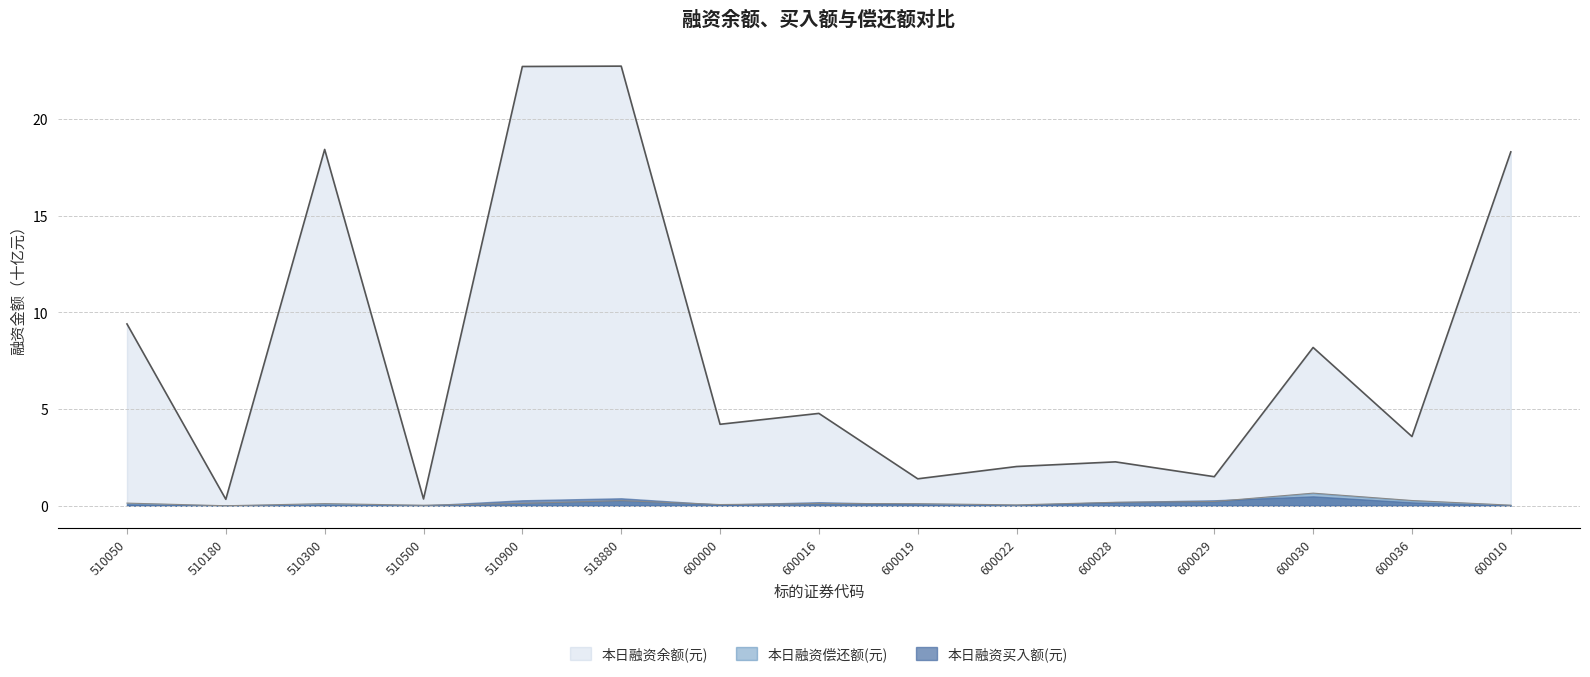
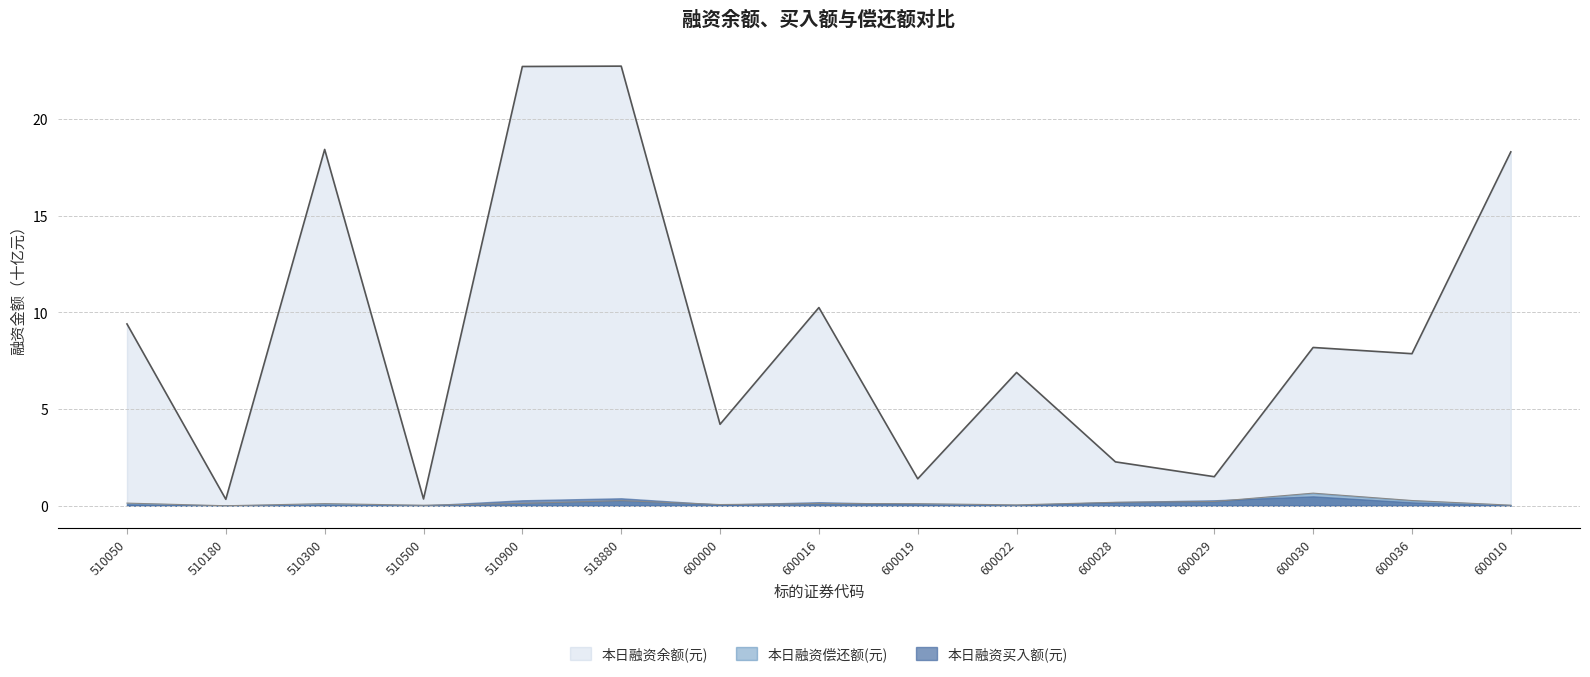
  {
    "本日融资余额(元)": {
      "510050": 9.4,
      "510180": 0.3,
      "510300": 18.4,
      "510500": 0.4,
      "510900": 22.7,
      "518880": 22.7,
      "600000": 4.2,
-     "600016": 4.8,
+     "600016": 10.2,
      "600019": 1.4,
-     "600022": 2.0,
+     "600022": 6.9,
      "600028": 2.3,
      "600029": 1.5,
      "600030": 8.2,
-     "600036": 3.6,
+     "600036": 7.9,
      "600010": 18.3
    }
  }
